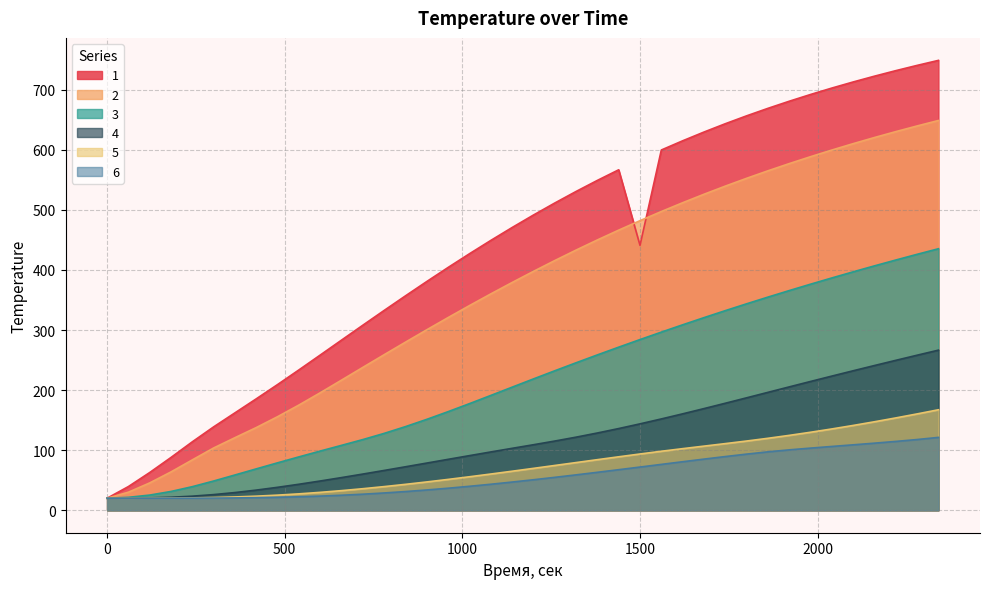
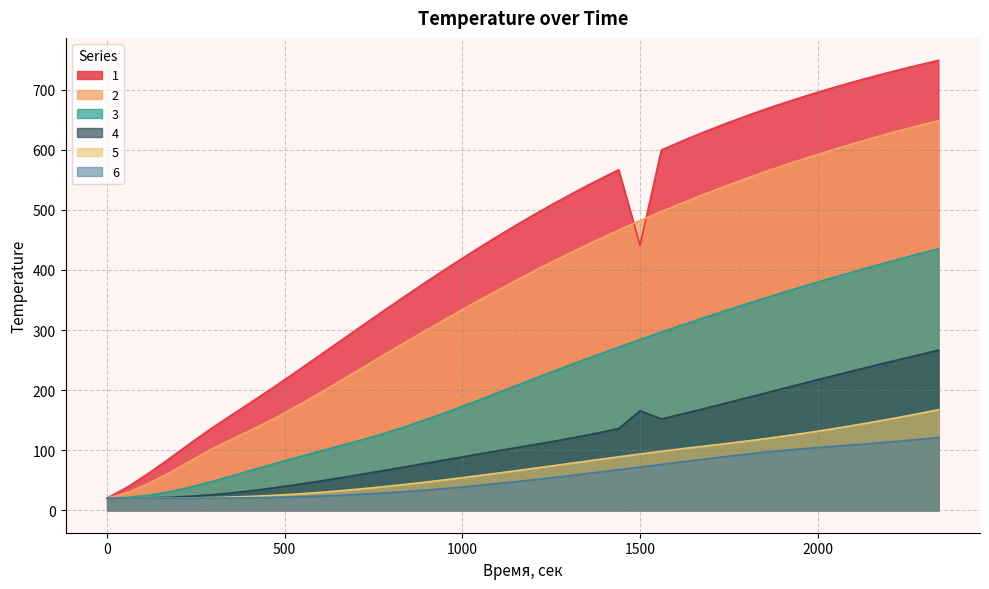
  {
    "1": {
      "1500": 440
    },
    "4": {
-     "1500": 140
+     "1500": 170
    }
  }
